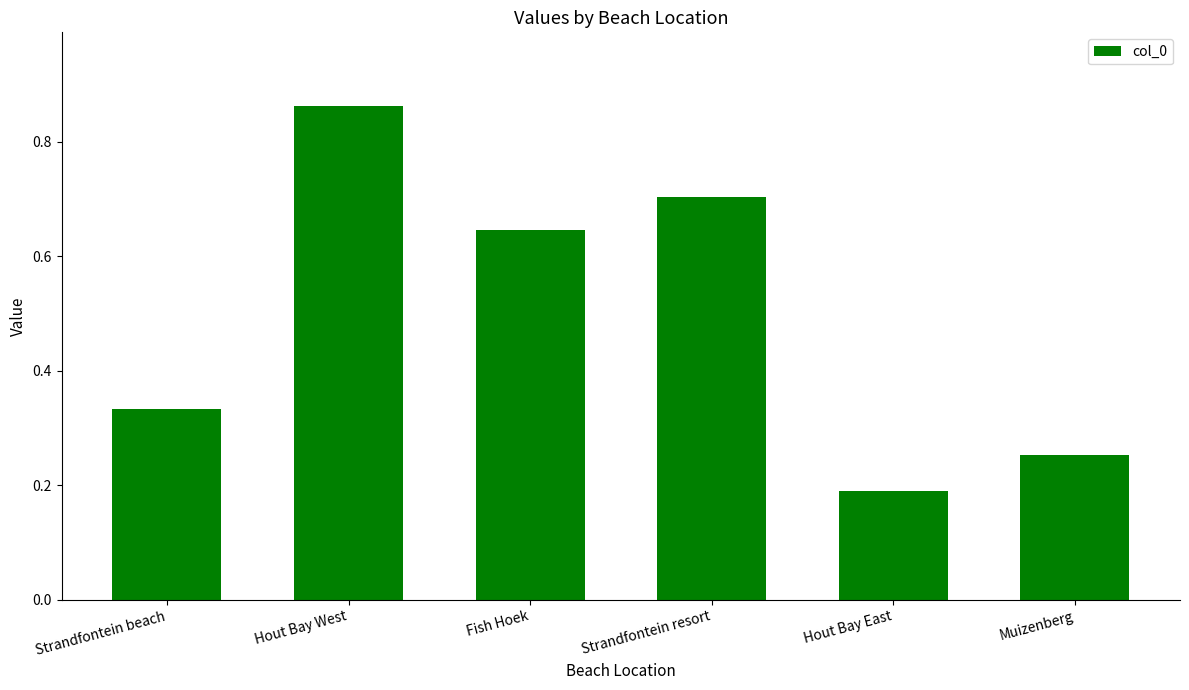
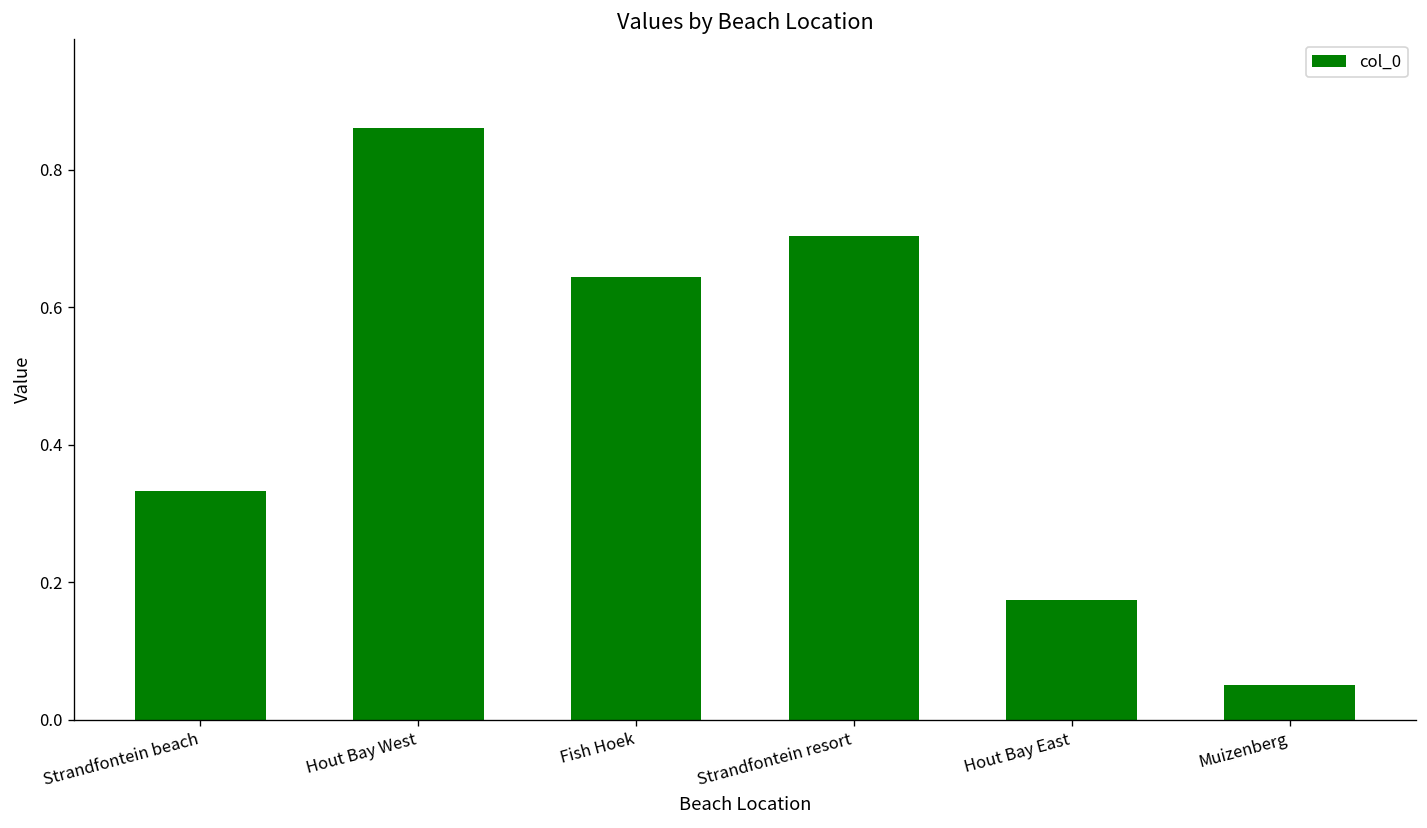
  {
    "Strandfontein beach": 0.33,
    "Hout Bay West": 0.86,
    "Fish Hoek": 0.64,
    "Strandfontein resort": 0.70,
-   "Hout Bay East": 0.19,
-   "Muizenberg": 0.25
+   "Hout Bay East": 0.17,
+   "Muizenberg": 0.05
  }
